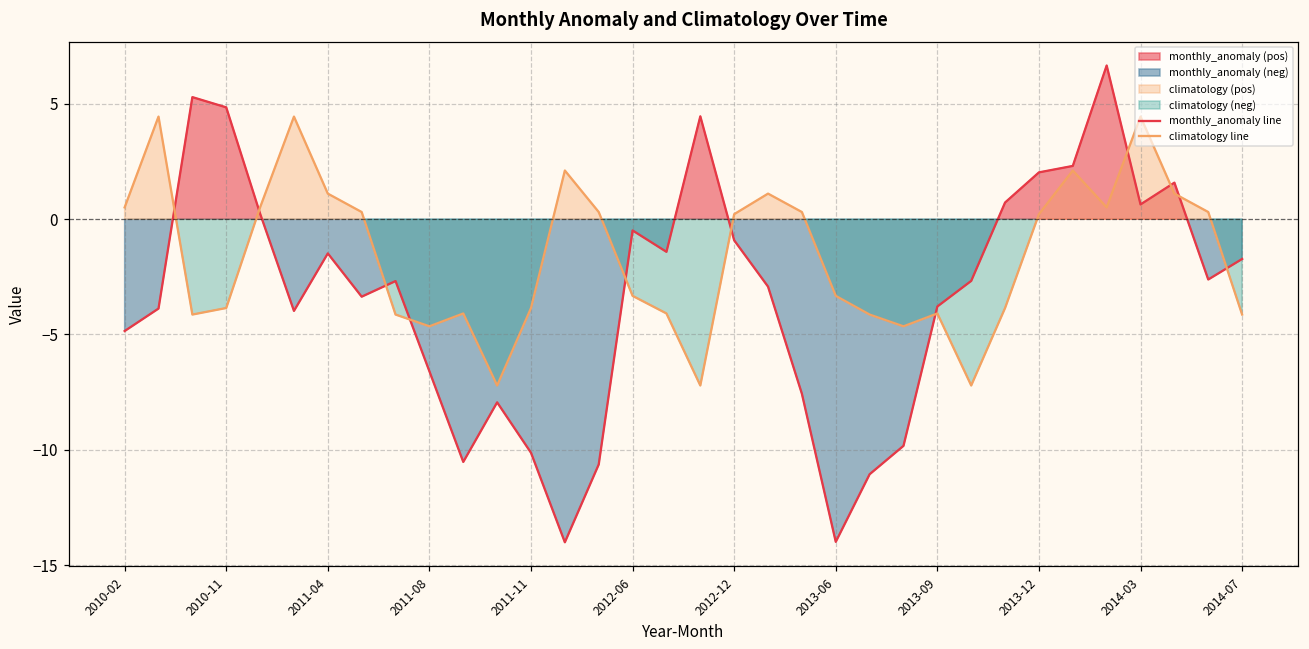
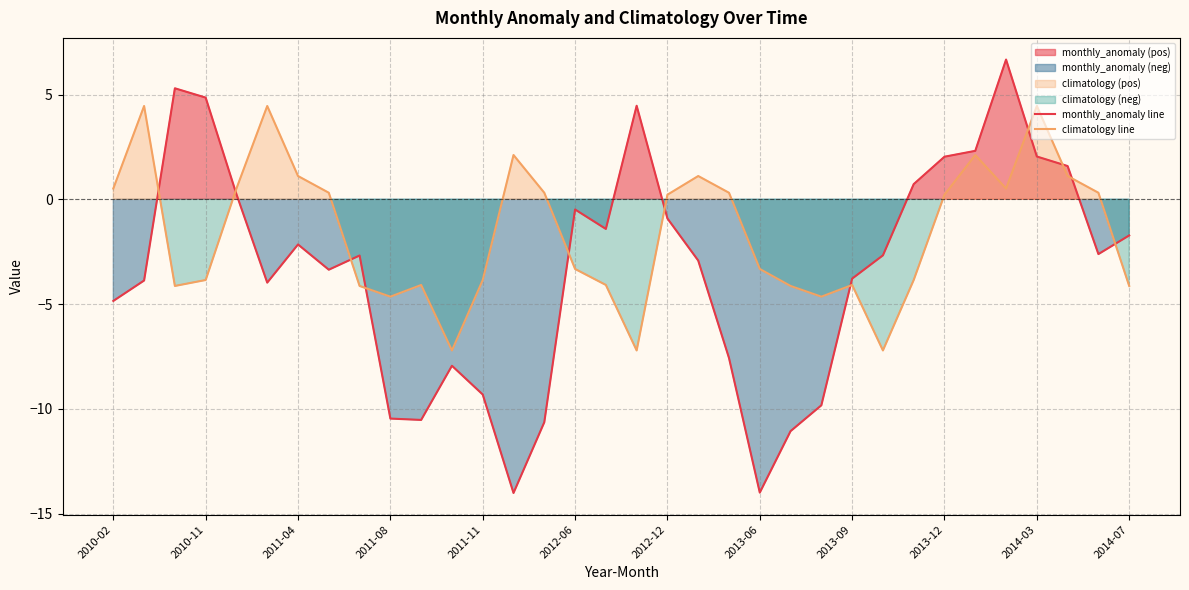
  {
    "monthly_anomaly line": {
      "2010-02": -4.8,
      "2010-11": 4.9,
-     "2011-04": -1.5,
-     "2011-08": -6.6,
-     "2011-11": -10.1,
+     "2011-04": -2.2,
+     "2011-08": -10.5,
+     "2011-11": -9.3,
      "2012-06": -0.5,
      "2012-12": -0.9,
      "2013-06": -14.0,
      "2013-09": -3.8,
      "2013-12": 2.0,
-     "2014-03": 0.6,
+     "2014-03": 2.0,
      "2014-07": -1.7
    },
    "climatology line": {
      "2010-02": 0.5,
      "2010-11": -3.9,
      "2011-04": 1.1,
      "2011-08": -4.6,
      "2011-11": -3.9,
      "2012-06": -3.3,
      "2012-12": 0.2,
      "2013-06": -3.3,
      "2013-09": -4.1,
      "2013-12": 0.2,
      "2014-07": -4.1
    }
  }
